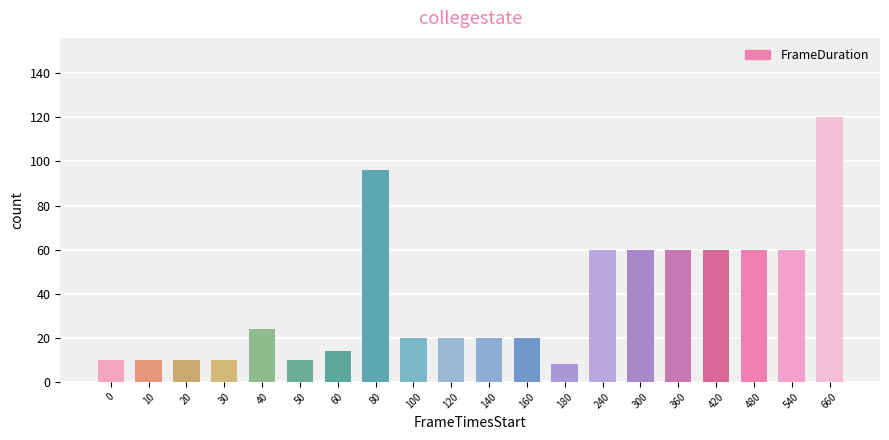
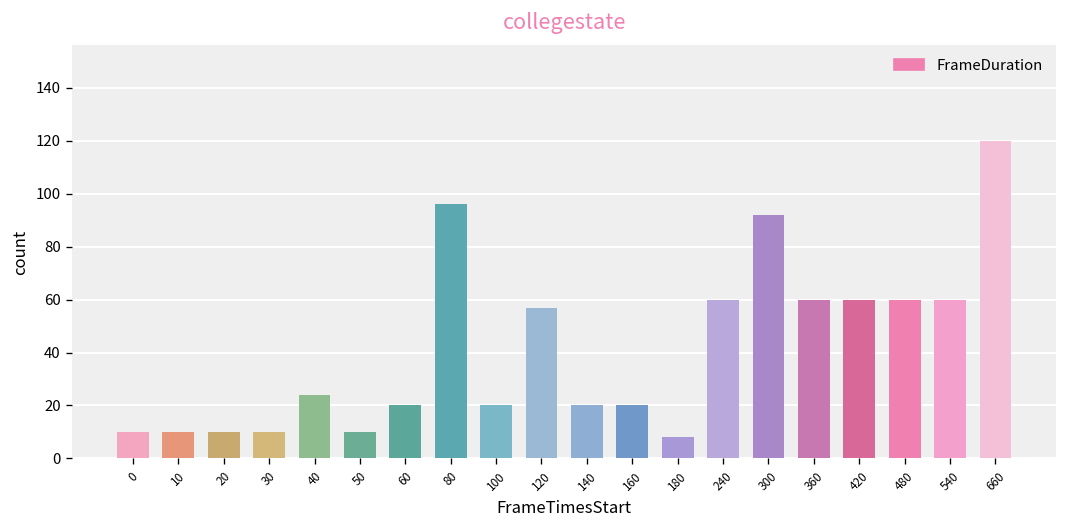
  {
    "0": 10,
    "10": 10,
    "20": 10,
    "30": 10,
    "40": 24,
    "50": 10,
-   "60": 14,
+   "60": 20,
    "80": 96,
    "100": 20,
-   "120": 20,
+   "120": 57,
    "140": 20,
    "160": 20,
    "180": 8,
    "240": 60,
-   "300": 60,
+   "300": 92,
    "360": 60,
    "420": 60,
    "480": 60,
    "540": 60,
    "660": 120
  }
